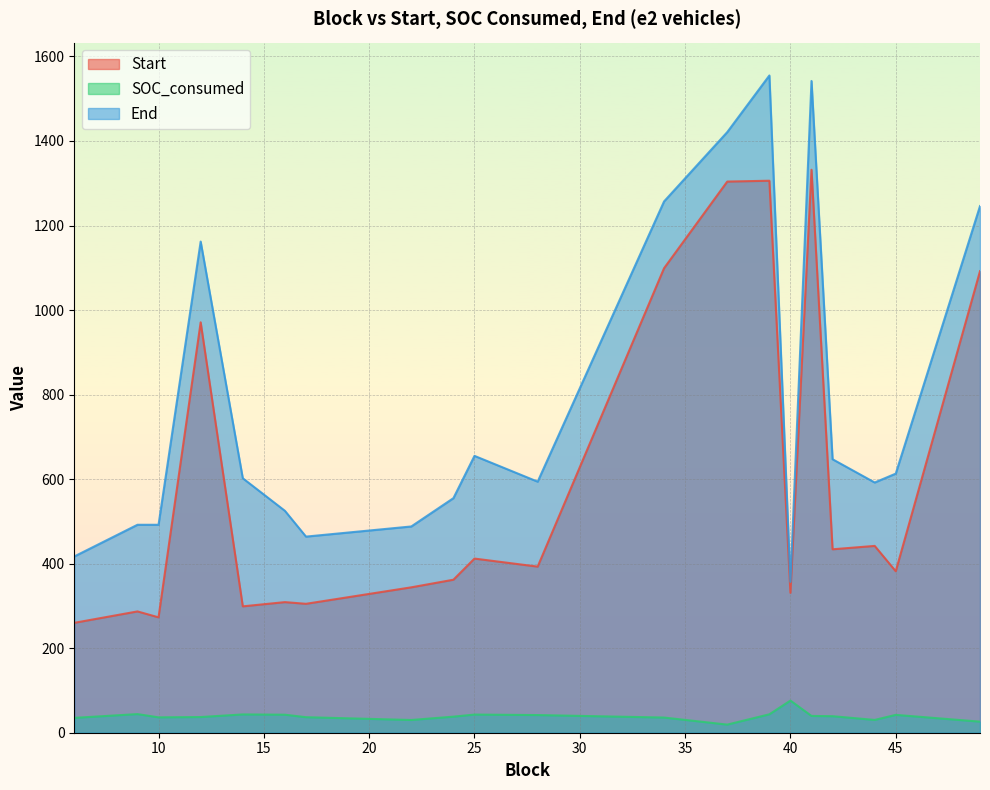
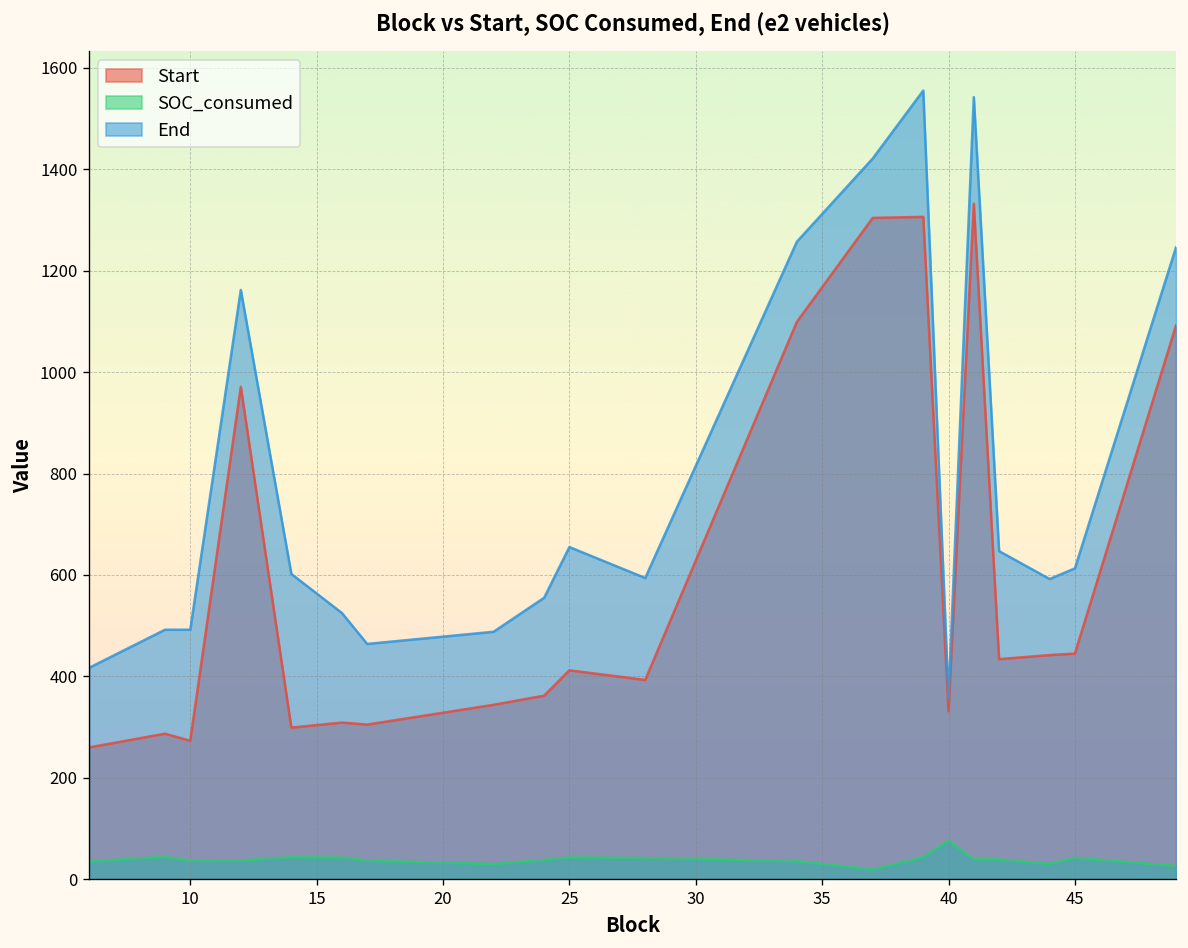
  {
    "Start": {
      "10": 270,
      "25": 410,
      "40": 330,
-     "45": 380
+     "45": 450
    },
    "SOC_consumed": {
      "10": 40,
      "25": 40,
      "40": 80,
      "45": 40
    },
    "End": {
      "10": 490,
      "25": 660,
      "40": 360,
      "45": 610
    }
  }
